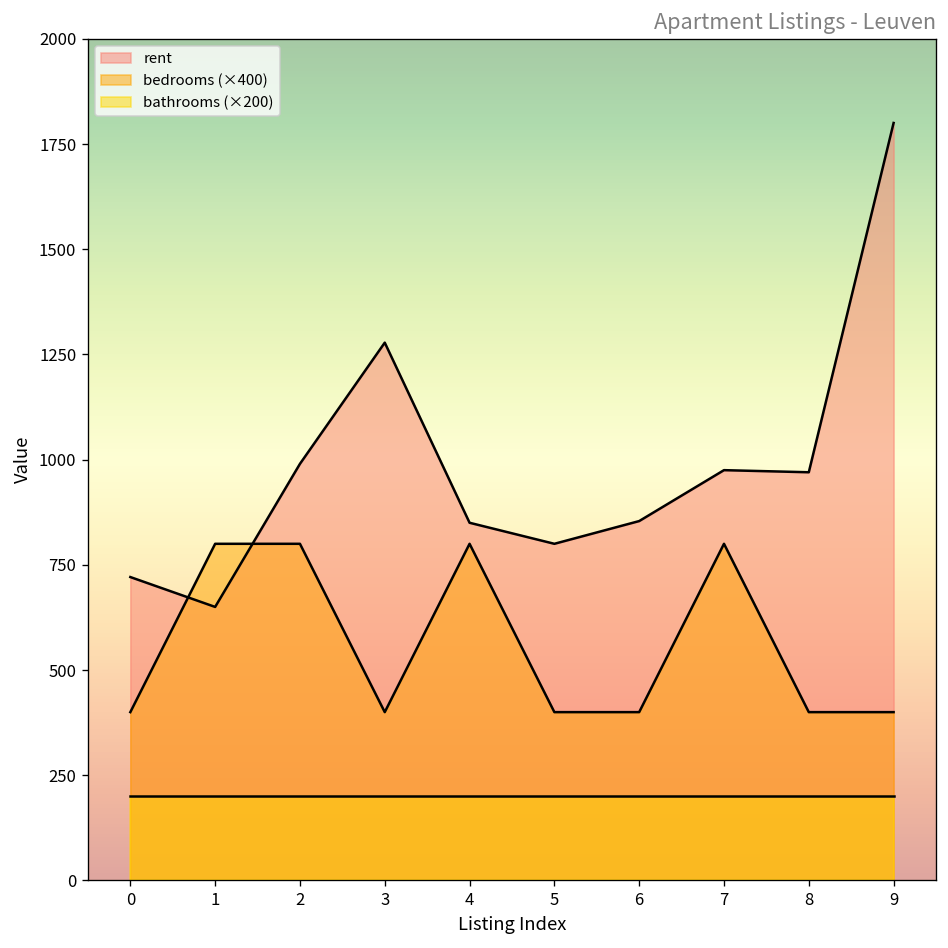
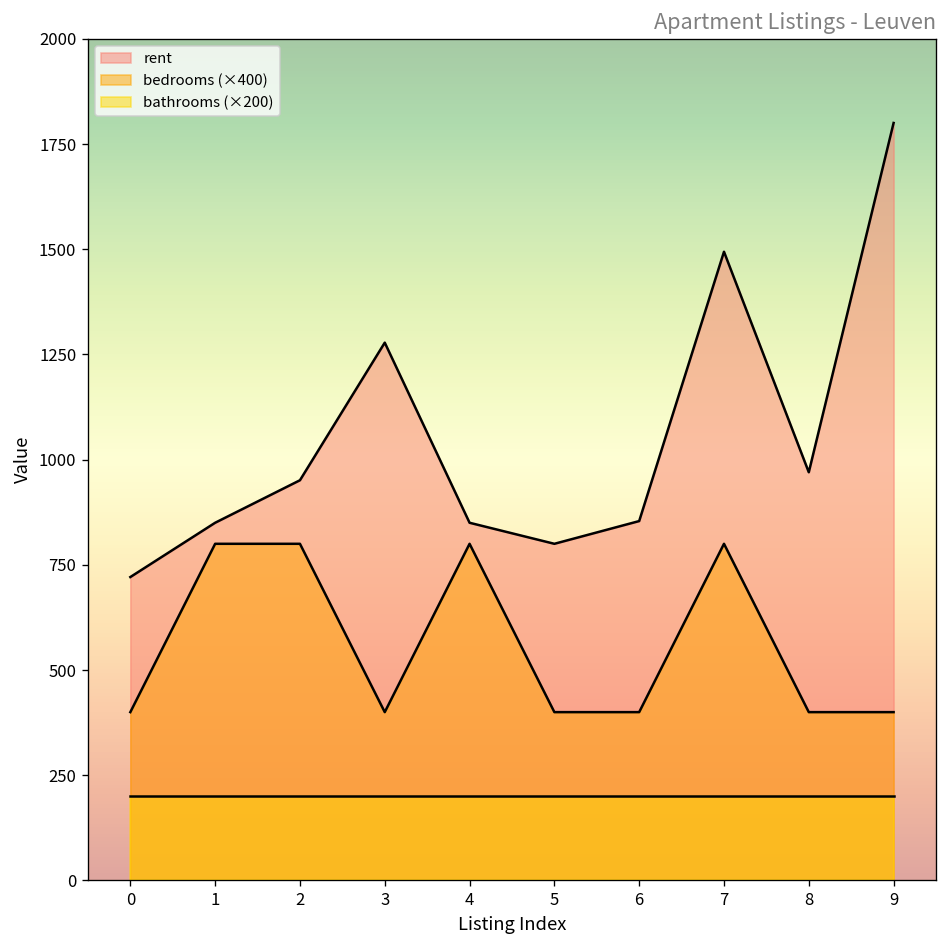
  {
    "rent": {
      "0": 720,
-     "1": 650,
-     "2": 990,
+     "1": 850,
+     "2": 950,
      "3": 1280,
      "4": 850,
      "5": 800,
      "6": 850,
-     "7": 980,
+     "7": 1490,
      "8": 970,
      "9": 1800
    }
  }
